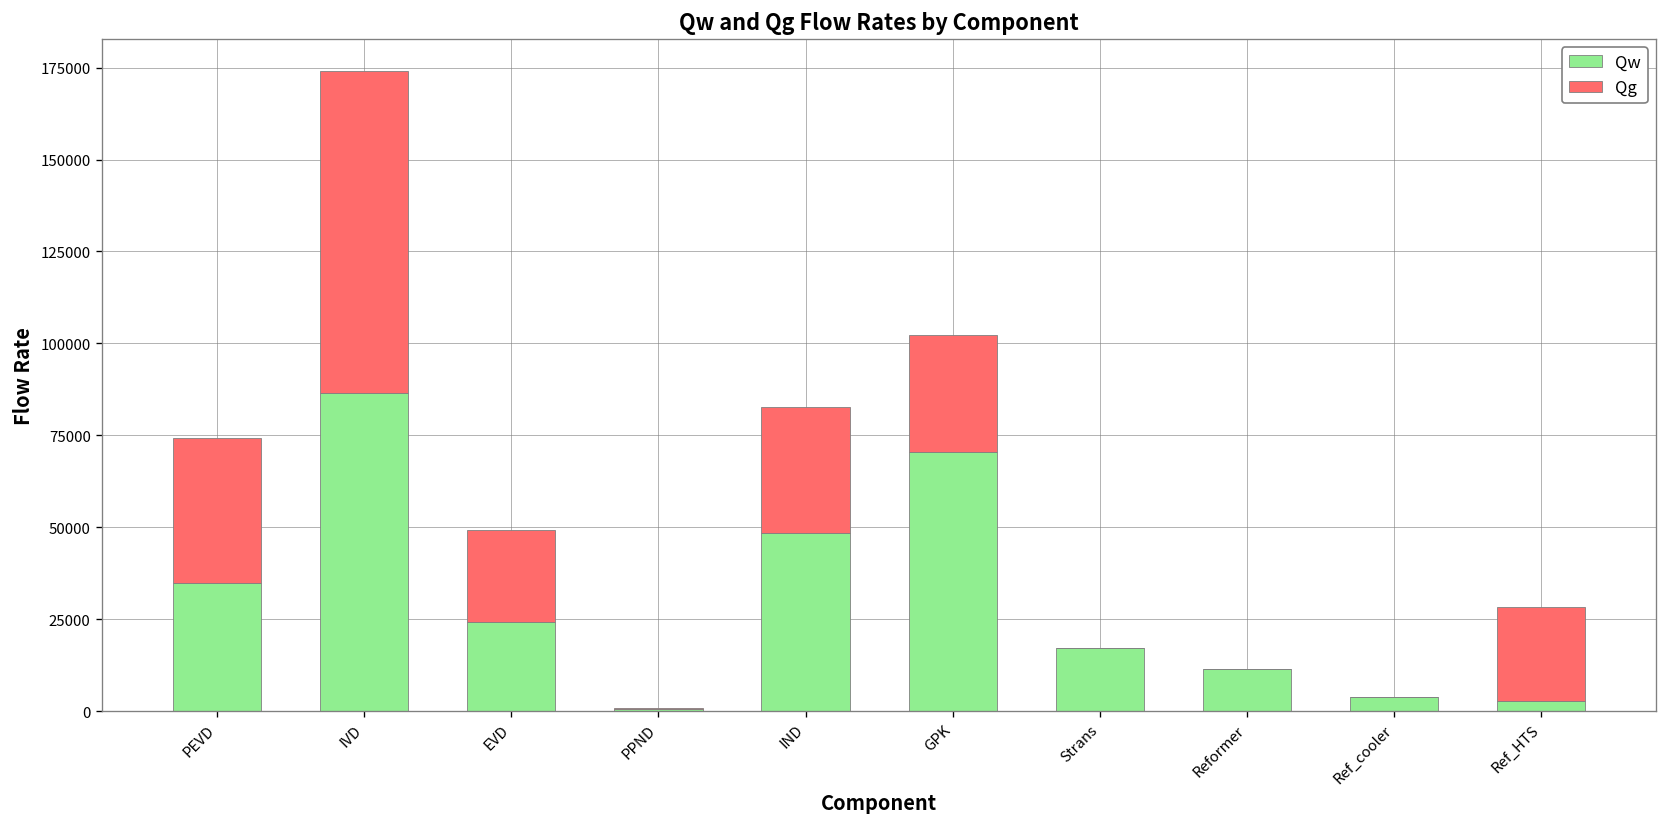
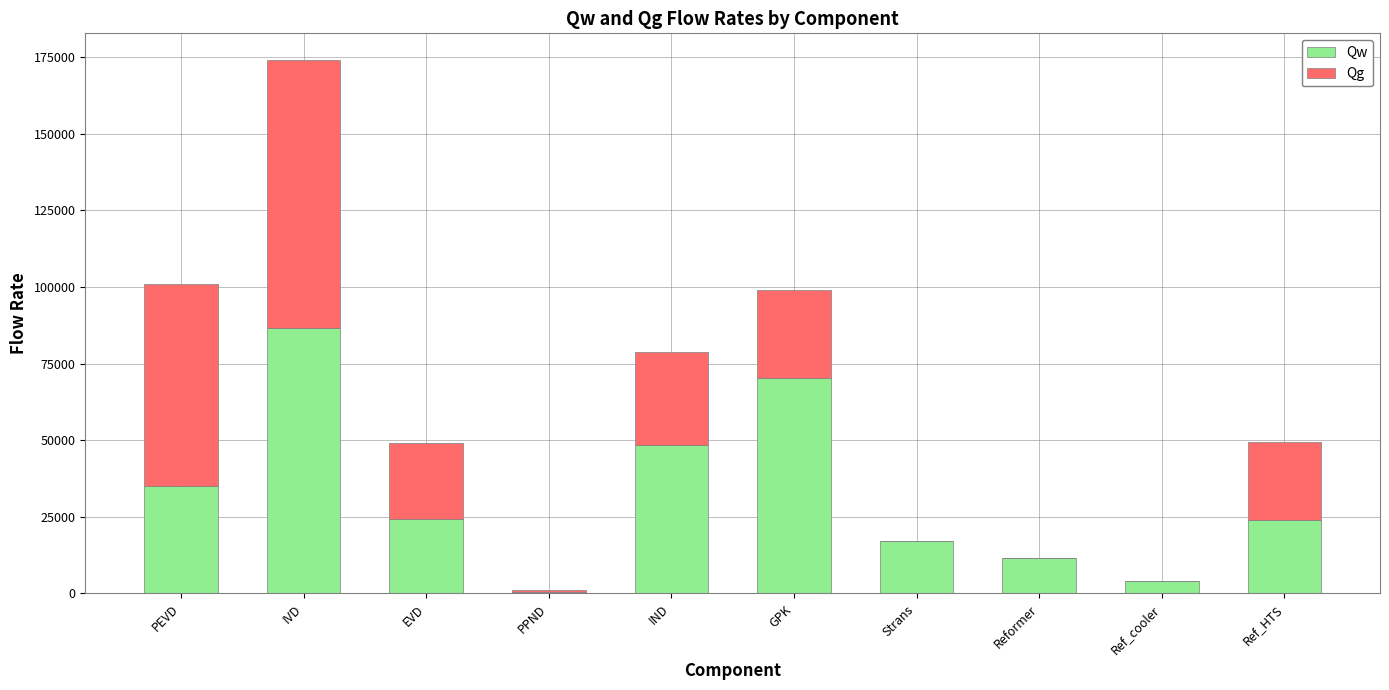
  {
    "Qw": {
      "PEVD": 35000,
      "IVD": 87000,
      "EVD": 24000,
      "IND": 48000,
      "GPK": 70000,
      "Strans": 17000,
      "Reformer": 11000,
      "Ref_cooler": 4000,
-     "Ref_HTS": 3000
+     "Ref_HTS": 24000
    },
    "Qg": {
-     "PEVD": 39000,
+     "PEVD": 66000,
      "IVD": 87000,
      "EVD": 25000,
-     "IND": 34000,
-     "GPK": 32000,
+     "IND": 30000,
+     "GPK": 29000,
      "Strans": 0,
      "Reformer": 0,
      "Ref_cooler": 0,
      "Ref_HTS": 25000
    }
  }
